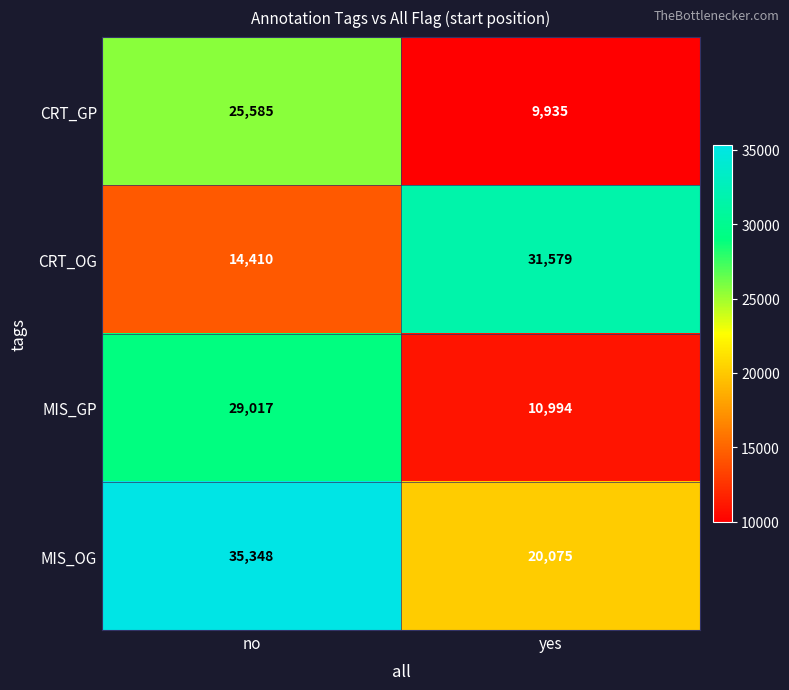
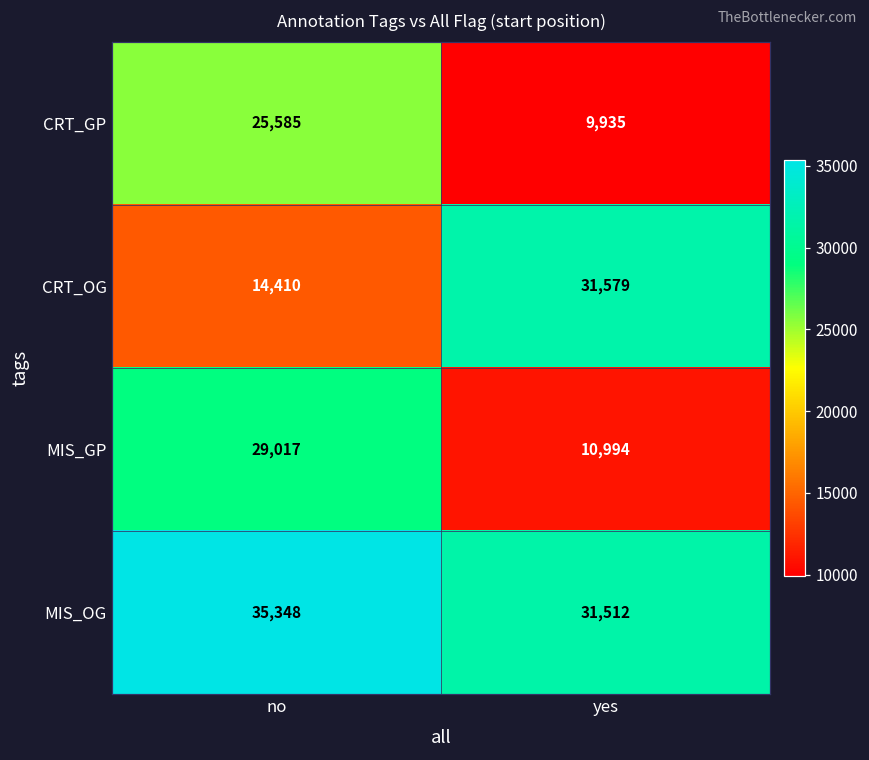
  {
    "CRT_GP": {
      "no": "25,585",
      "yes": "9,935"
    },
    "CRT_OG": {
      "no": "14,410",
      "yes": "31,579"
    },
    "MIS_GP": {
      "no": "29,017",
      "yes": "10,994"
    },
    "MIS_OG": {
      "no": "35,348",
-     "yes": "20,075"
+     "yes": "31,512"
    }
  }
